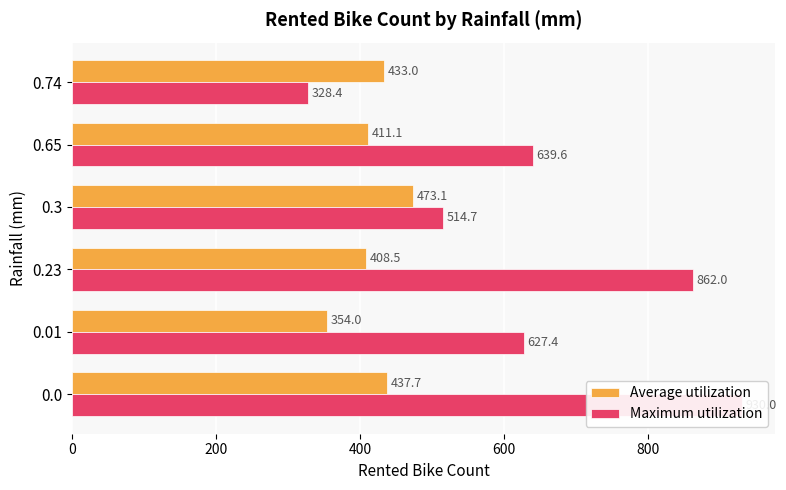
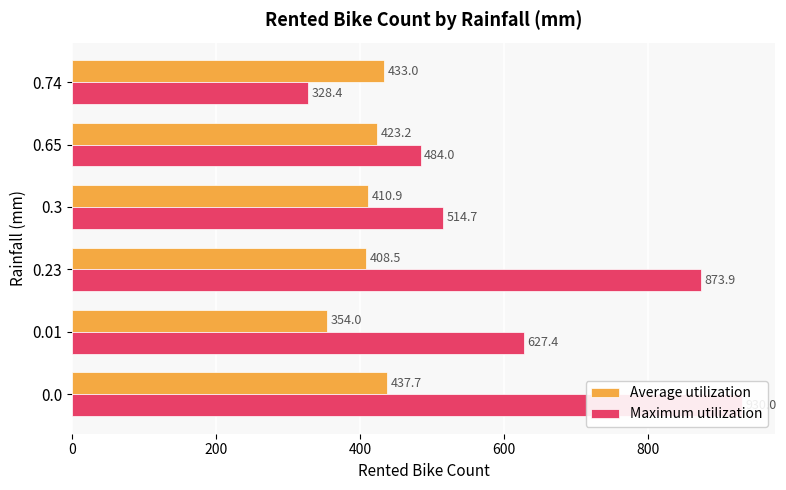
  {
    "Average utilization": {
      "0.74": 433.0,
-     "0.65": 411.1,
-     "0.3": 473.1,
+     "0.65": 423.2,
+     "0.3": 410.9,
      "0.23": 408.5,
      "0.01": 354.0,
      "0.0": 437.7
    },
    "Maximum utilization": {
      "0.74": 328.4,
-     "0.65": 639.6,
+     "0.65": 484.0,
      "0.3": 514.7,
-     "0.23": 862.0,
+     "0.23": 873.9,
      "0.01": 627.4
    }
  }
